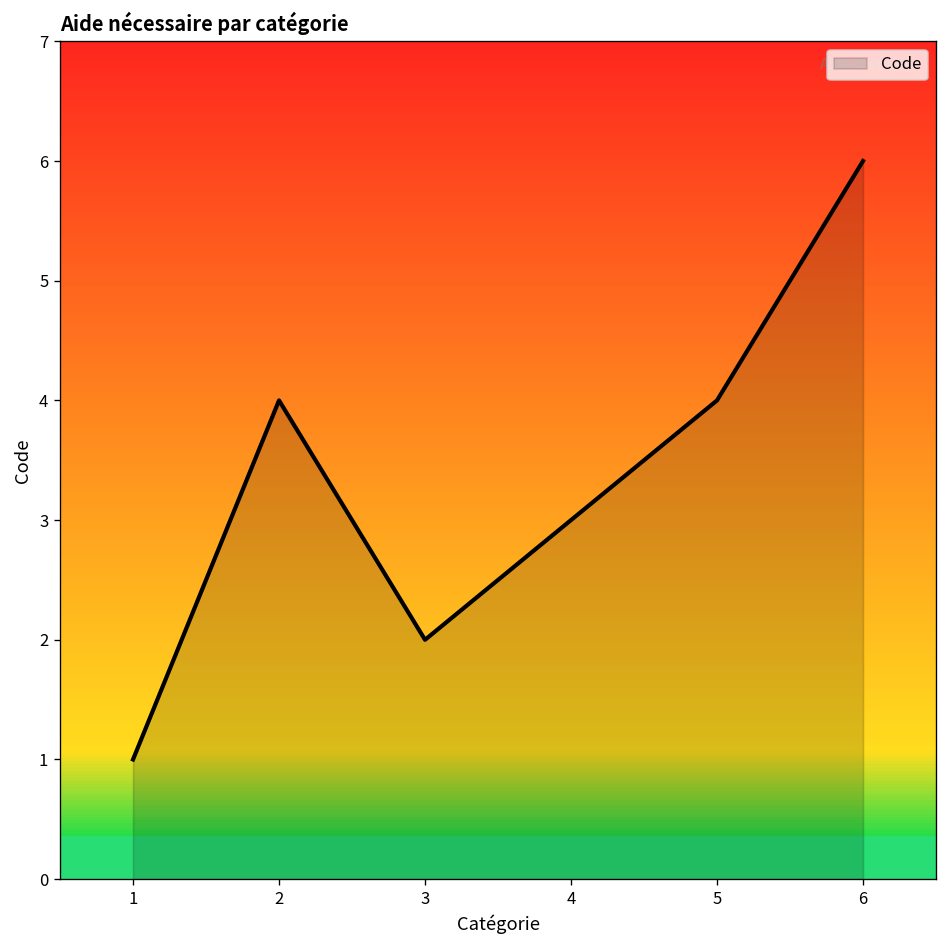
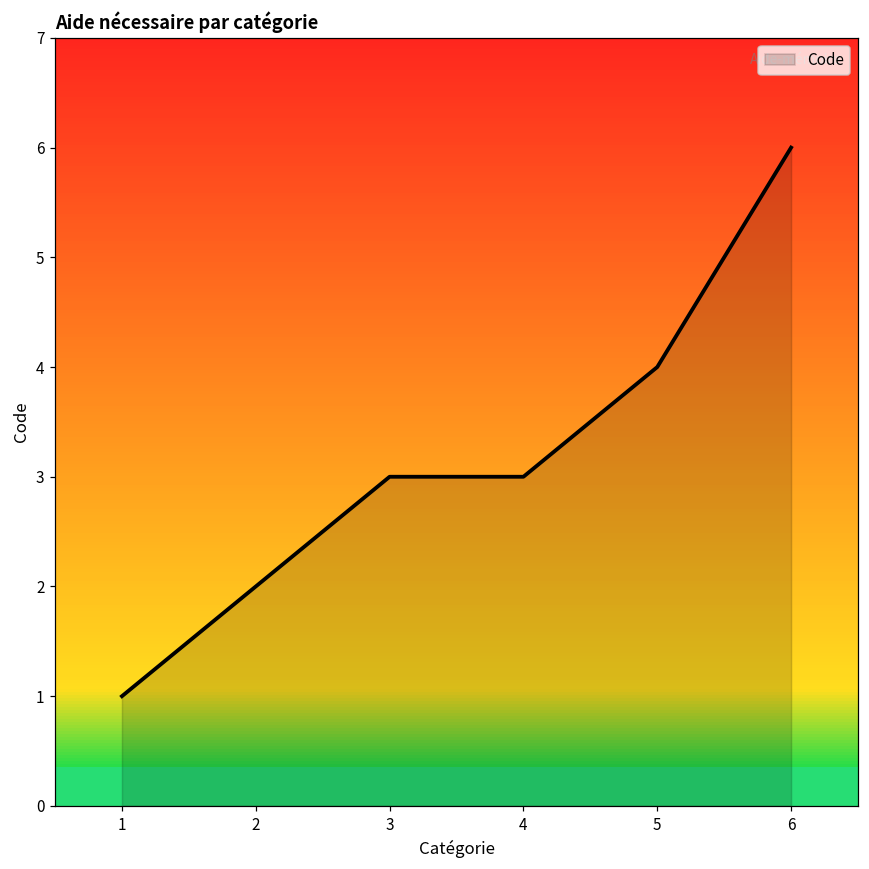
  {
    "1": 1,
-   "2": 4,
-   "3": 2,
+   "2": 2,
+   "3": 3,
    "4": 3,
    "5": 4,
    "6": 6
  }
